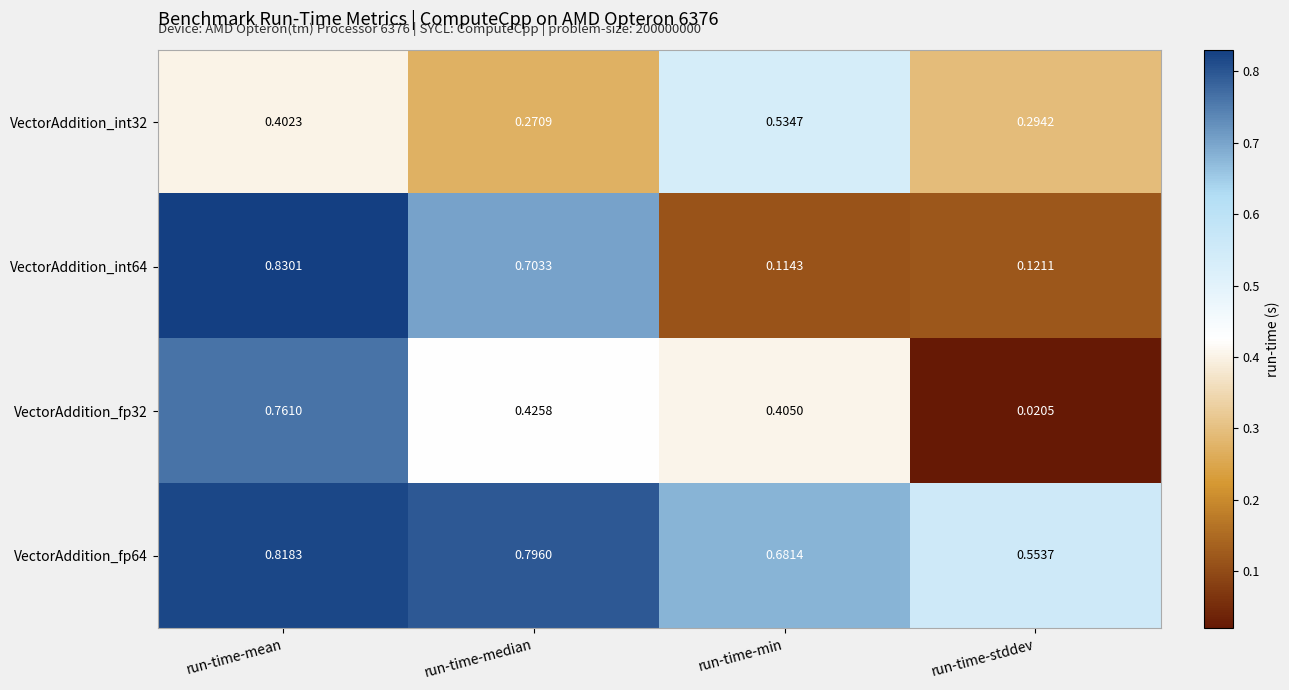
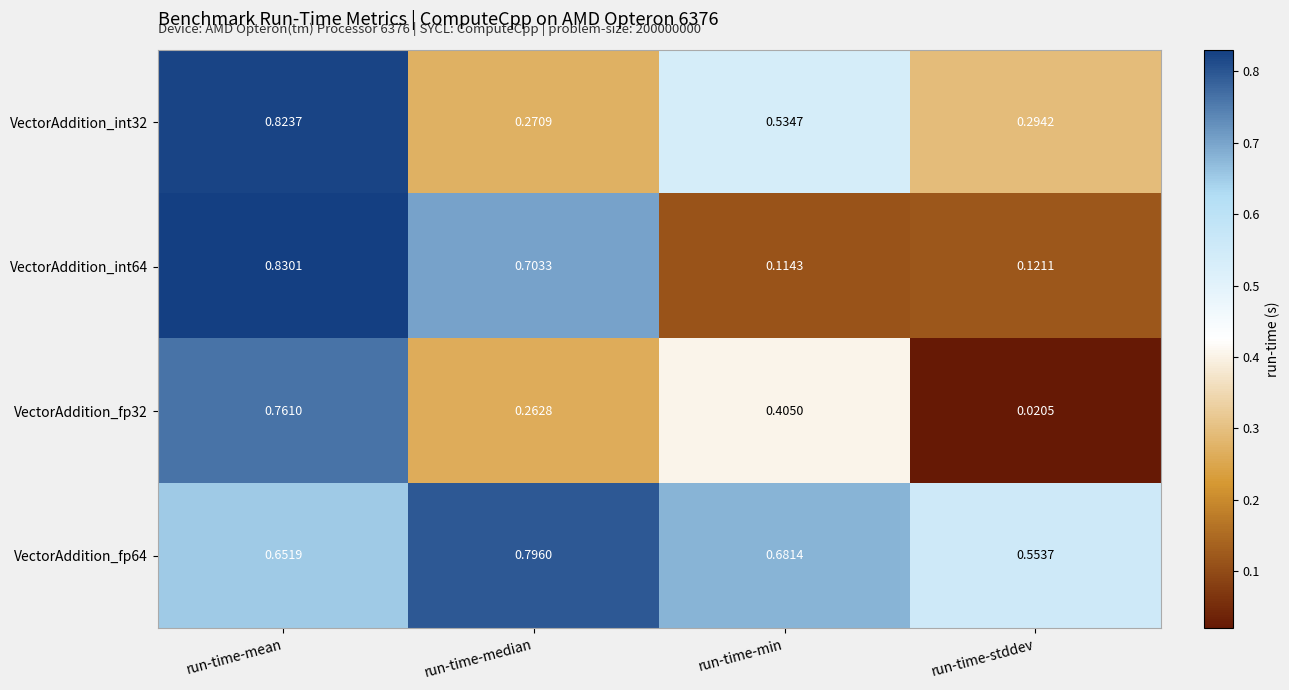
  {
    "VectorAddition_int32": {
-     "run-time-mean": 0.4023,
+     "run-time-mean": 0.8237,
      "run-time-median": 0.2709,
      "run-time-min": 0.5347,
      "run-time-stddev": 0.2942
    },
    "VectorAddition_int64": {
      "run-time-mean": 0.8301,
      "run-time-median": 0.7033,
      "run-time-min": 0.1143,
      "run-time-stddev": 0.1211
    },
    "VectorAddition_fp32": {
      "run-time-mean": 0.7610,
-     "run-time-median": 0.4258,
+     "run-time-median": 0.2628,
      "run-time-min": 0.4050,
      "run-time-stddev": 0.0205
    },
    "VectorAddition_fp64": {
-     "run-time-mean": 0.8183,
+     "run-time-mean": 0.6519,
      "run-time-median": 0.7960,
      "run-time-min": 0.6814,
      "run-time-stddev": 0.5537
    }
  }
